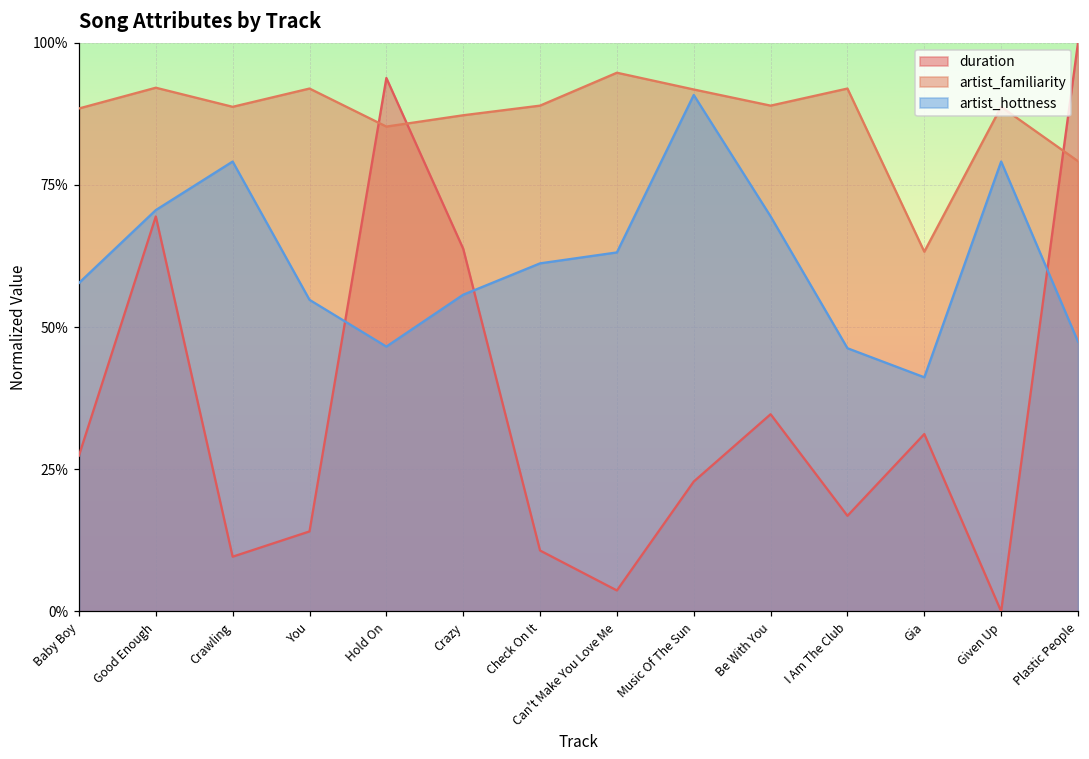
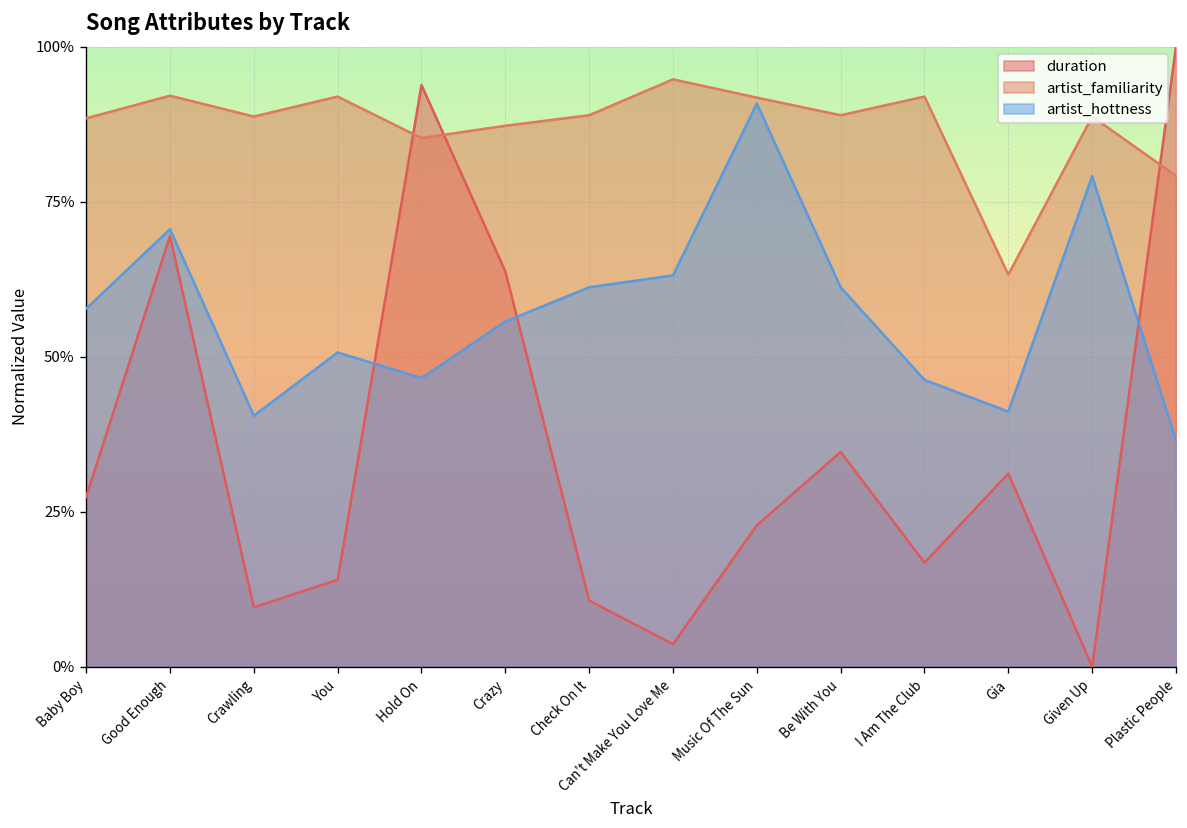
  {
    "artist_hottness": {
      "Baby Boy": "58%",
      "Good Enough": "71%",
-     "Crawling": "79%",
-     "You": "55%",
+     "Crawling": "41%",
+     "You": "51%",
      "Hold On": "47%",
      "Crazy": "56%",
      "Check On It": "61%",
      "Can't Make You Love Me": "63%",
      "Music Of The Sun": "91%",
-     "Be With You": "69%",
+     "Be With You": "61%",
      "I Am The Club": "46%",
      "Gia": "41%",
      "Given Up": "79%",
-     "Plastic People": "47%"
+     "Plastic People": "37%"
    }
  }
